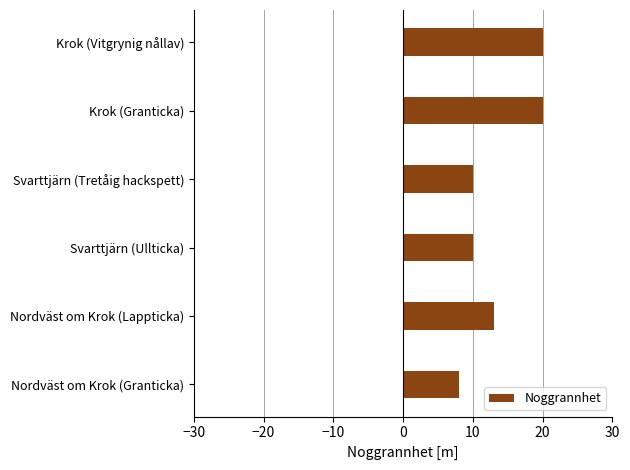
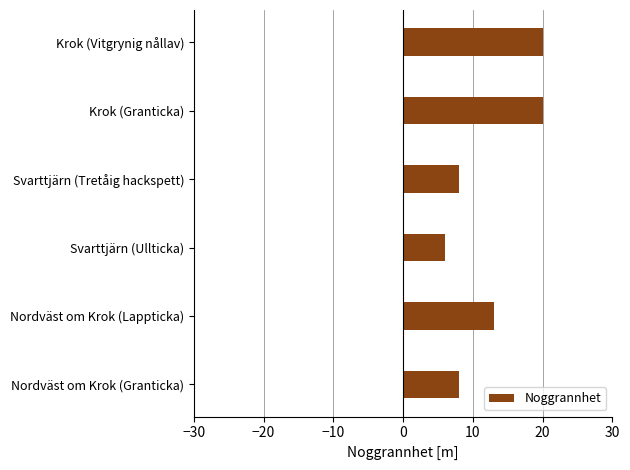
  {
    "Krok (Vitgrynig nållav)": 20,
    "Krok (Granticka)": 20,
-   "Svarttjärn (Tretåig hackspett)": 10,
-   "Svarttjärn (Ullticka)": 10,
+   "Svarttjärn (Tretåig hackspett)": 8,
+   "Svarttjärn (Ullticka)": 6,
    "Nordväst om Krok (Lappticka)": 13,
    "Nordväst om Krok (Granticka)": 8
  }
